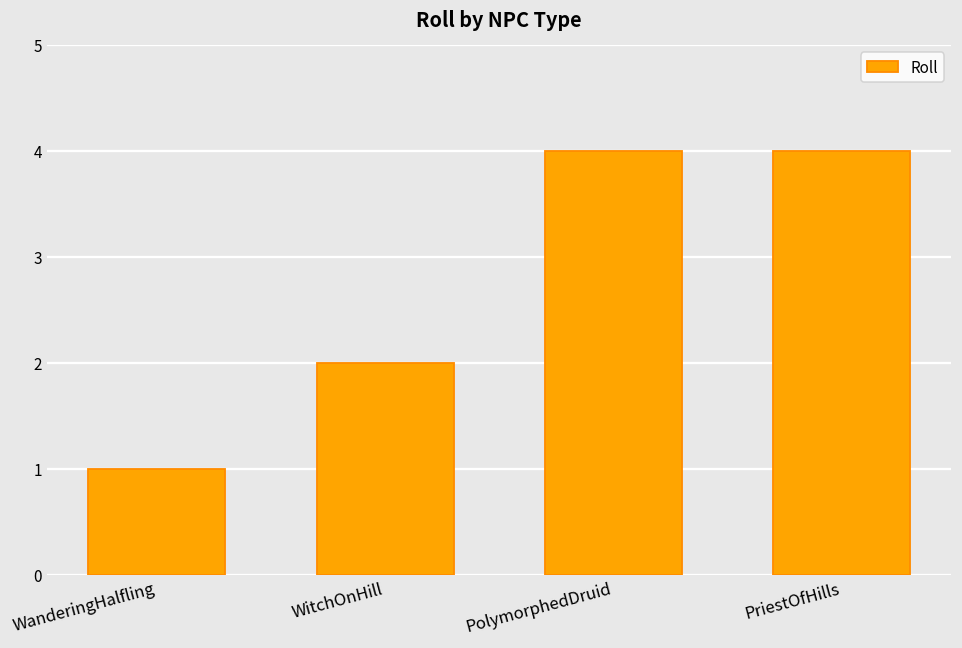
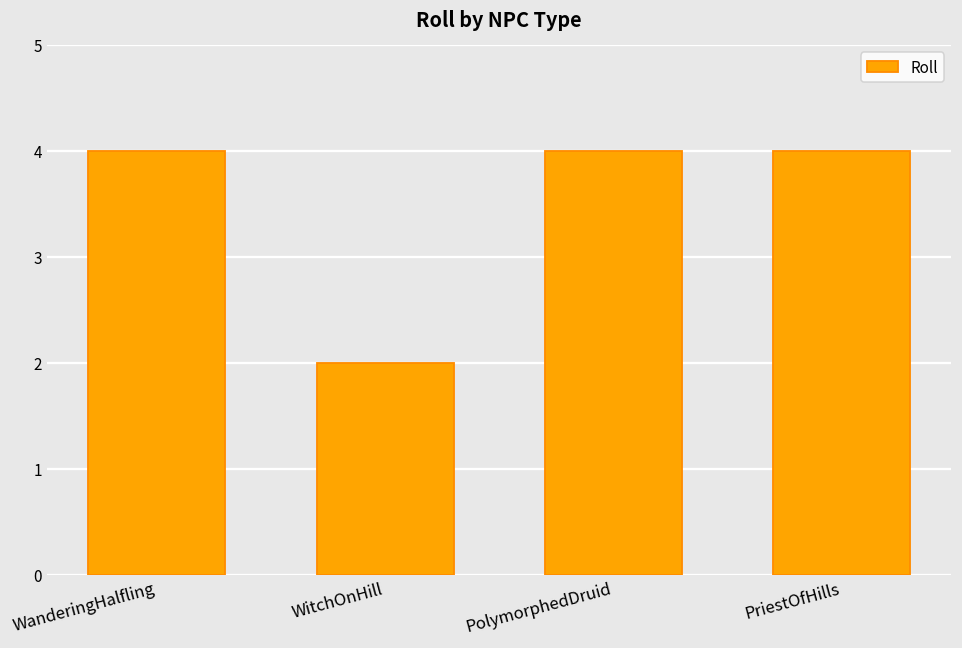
  {
-   "WanderingHalfling": 1,
+   "WanderingHalfling": 4,
    "WitchOnHill": 2,
    "PolymorphedDruid": 4,
    "PriestOfHills": 4
  }
